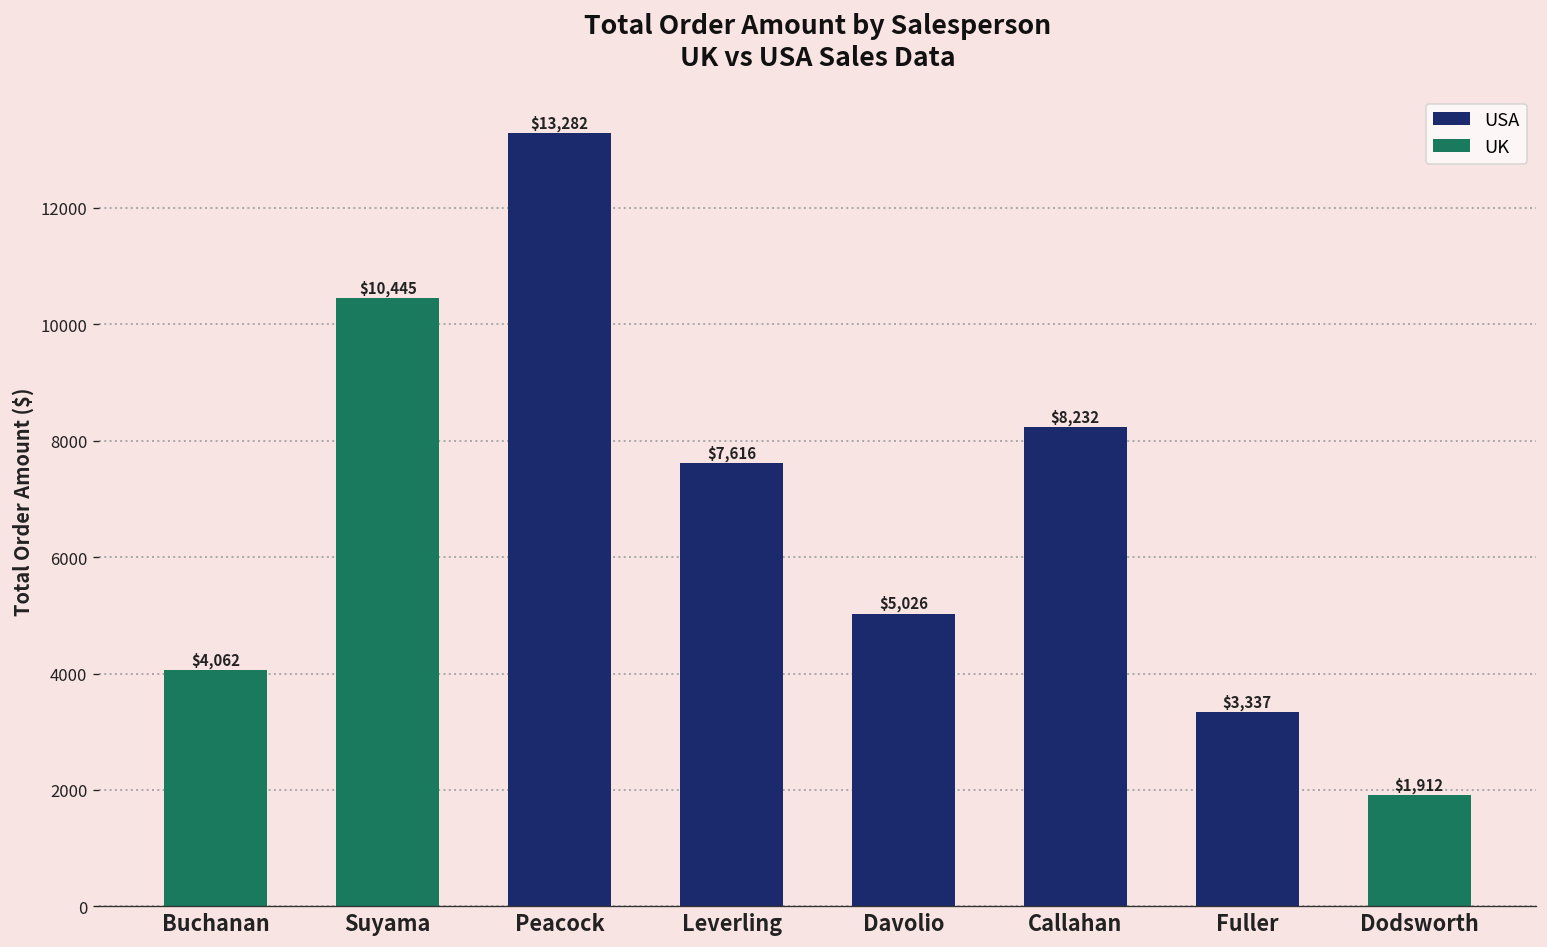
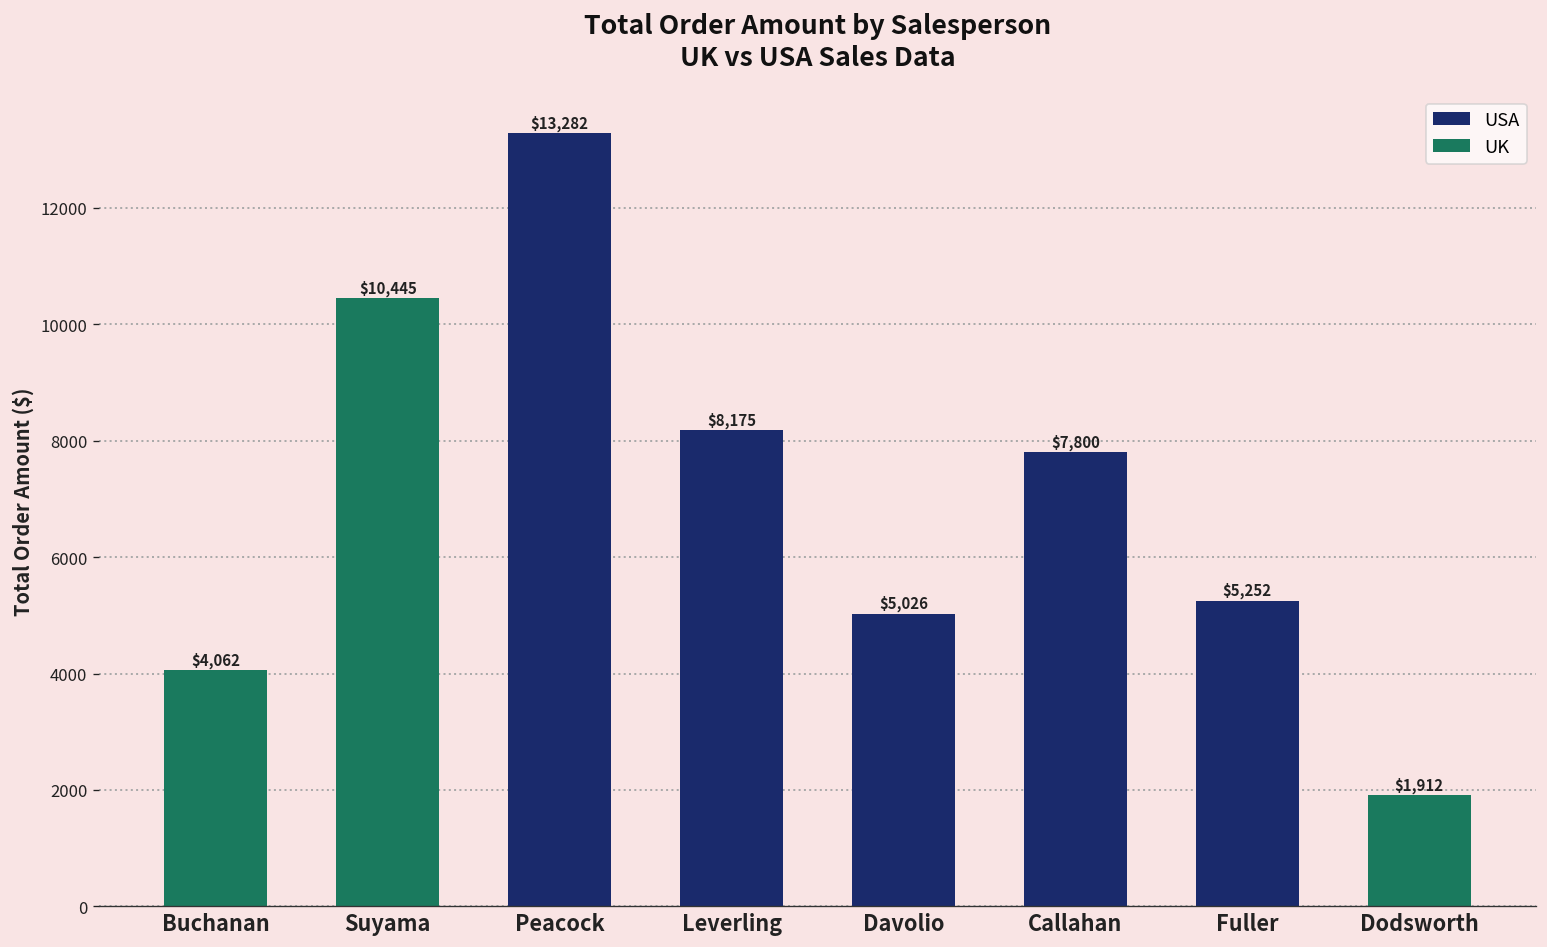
  {
    "Buchanan": "$4,062",
    "Suyama": "$10,445",
    "Peacock": "$13,282",
-   "Leverling": "$7,616",
+   "Leverling": "$8,175",
    "Davolio": "$5,026",
-   "Callahan": "$8,232",
-   "Fuller": "$3,337",
+   "Callahan": "$7,800",
+   "Fuller": "$5,252",
    "Dodsworth": "$1,912"
  }
